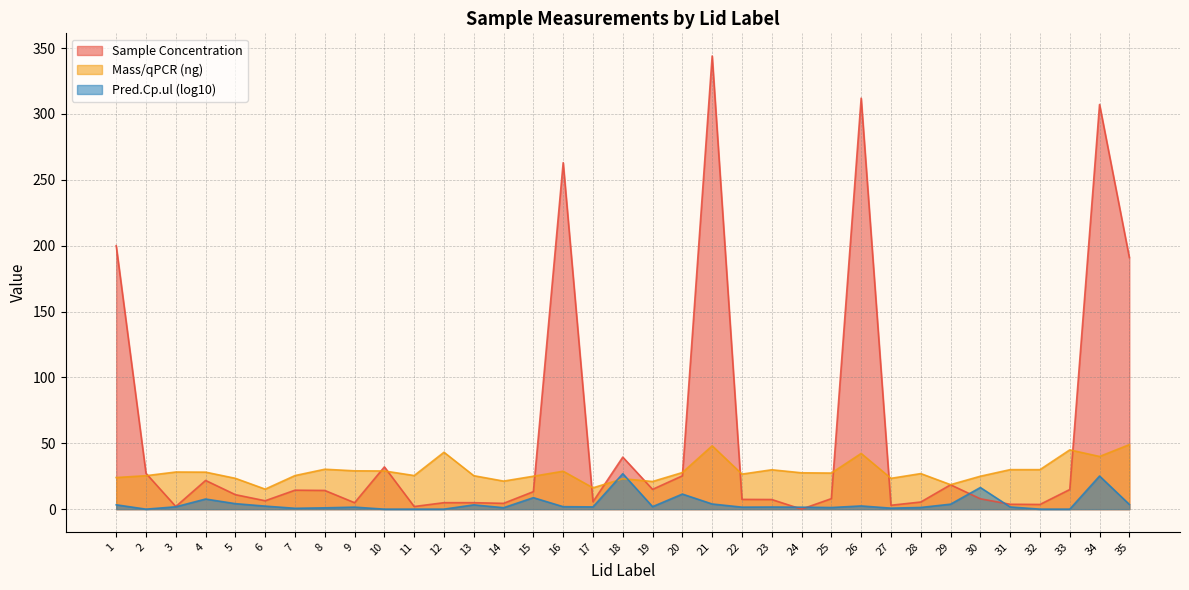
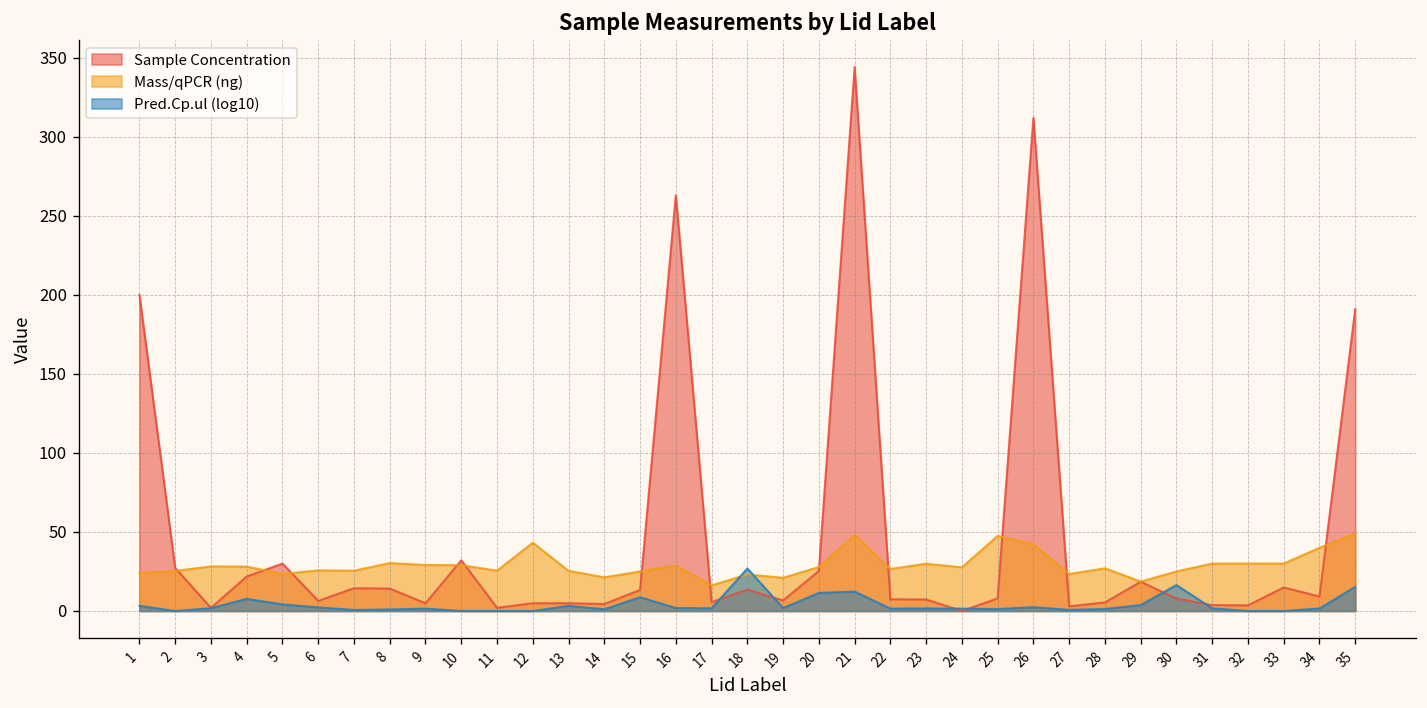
  {
    "Sample Concentration": {
      "1": 200,
      "4": 22,
-     "5": 11,
+     "5": 30,
      "6": 6,
      "7": 14,
      "8": 14,
      "9": 5,
      "10": 32,
      "11": 2,
      "12": 5,
      "14": 4,
      "15": 13,
      "16": 263,
      "17": 6,
-     "18": 40,
-     "19": 15,
+     "18": 14,
+     "19": 7,
      "20": 25,
      "21": 344,
      "22": 7,
      "23": 7,
      "25": 8,
      "26": 312,
      "27": 3,
      "28": 5,
      "30": 8,
      "31": 4,
      "32": 4,
      "33": 15,
-     "34": 307,
+     "34": 9,
      "35": 191
    },
    "Mass/qPCR (ng)": {
      "1": 24,
      "3": 28,
      "4": 28,
      "5": 23,
-     "6": 15,
+     "6": 26,
      "7": 26,
      "8": 30,
      "9": 29,
      "10": 29,
      "11": 26,
      "12": 43,
      "13": 25,
      "14": 21,
      "15": 25,
      "16": 29,
      "17": 16,
      "18": 23,
      "19": 21,
      "20": 28,
      "21": 48,
      "22": 27,
      "23": 30,
      "24": 28,
-     "25": 27,
+     "25": 48,
      "26": 42,
      "27": 23,
      "28": 27,
      "30": 25,
      "31": 30,
      "32": 30,
-     "33": 45,
+     "33": 30,
      "34": 40,
      "35": 49
    },
    "Pred.Cp.ul (log10)": {
      "1": 3,
      "2": 0,
      "4": 8,
      "5": 4,
      "6": 2,
      "7": 1,
      "8": 1,
      "9": 2,
      "10": 0,
      "11": 0,
      "12": 0,
      "14": 1,
      "15": 9,
      "16": 2,
      "17": 2,
      "18": 27,
      "19": 2,
      "20": 11,
-     "21": 4,
+     "21": 12,
      "22": 2,
      "23": 2,
      "25": 1,
      "26": 2,
      "27": 1,
      "28": 1,
      "29": 4,
      "30": 16,
      "31": 2,
      "32": 0,
      "33": 0,
-     "34": 25,
-     "35": 4
+     "34": 2,
+     "35": 15
    }
  }
